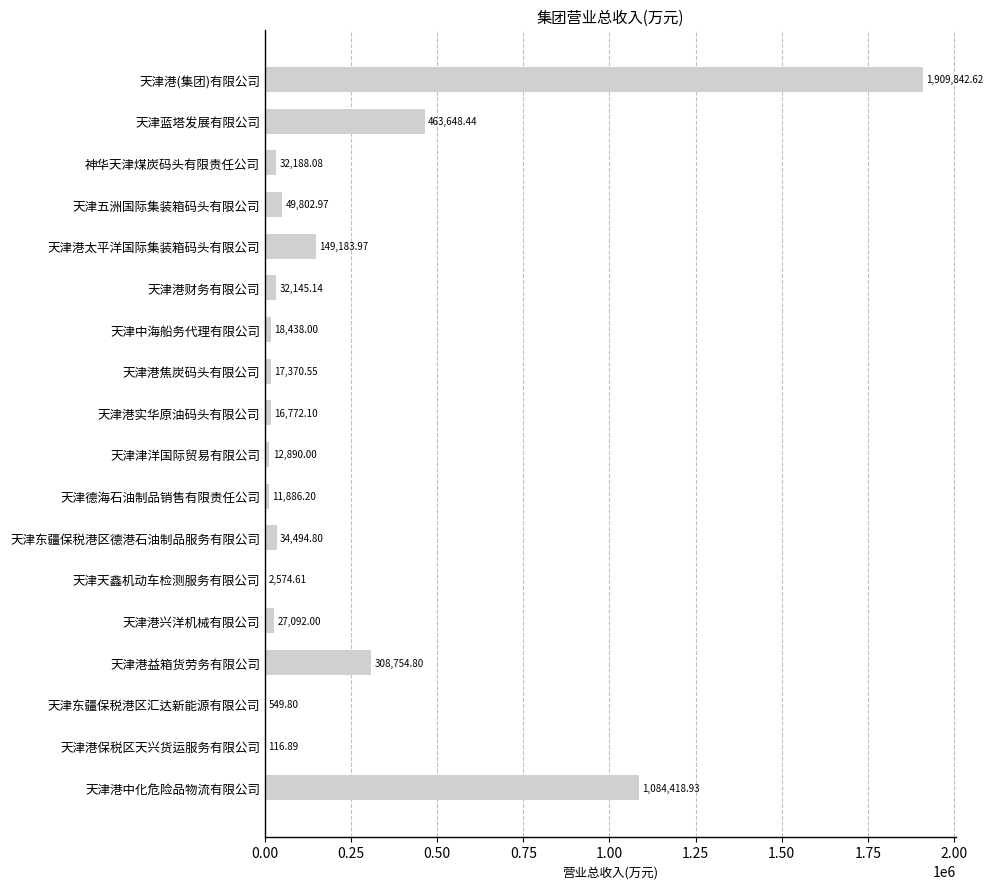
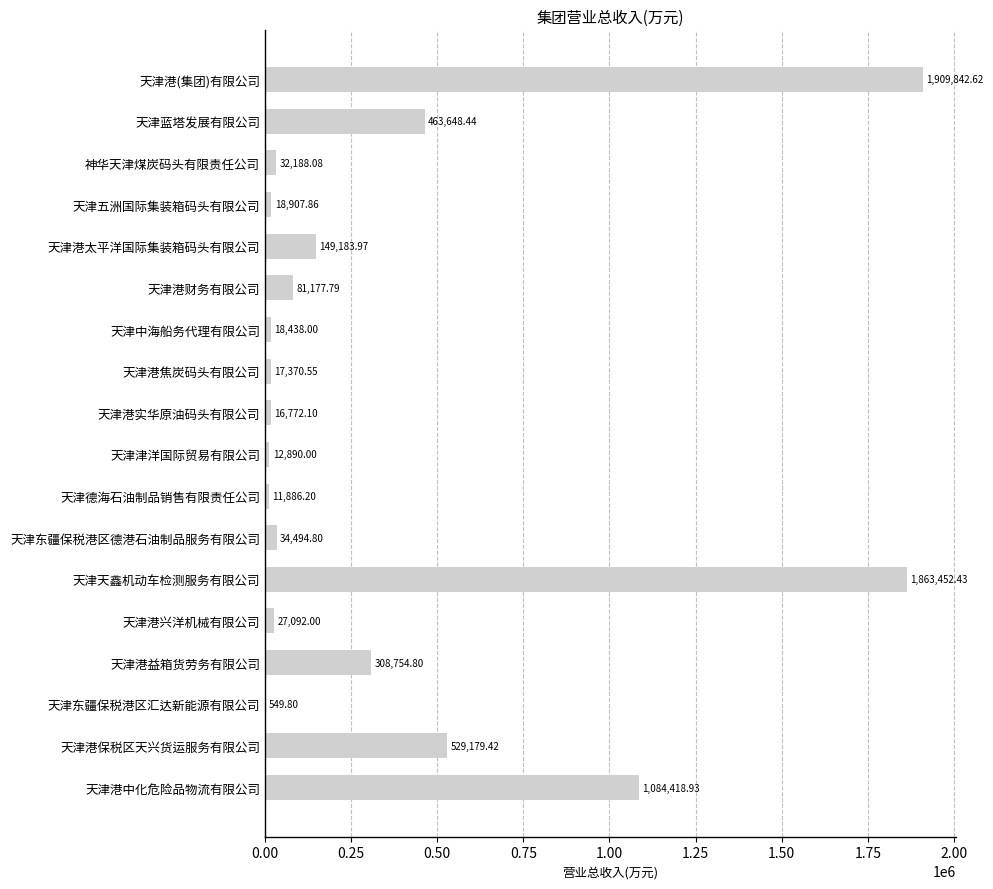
  {
    "天津港(集团)有限公司": "1,909,842.62",
    "天津蓝塔发展有限公司": "463,648.44",
    "神华天津煤炭码头有限责任公司": "32,188.08",
-   "天津五洲国际集装箱码头有限公司": "49,802.97",
+   "天津五洲国际集装箱码头有限公司": "18,907.86",
    "天津港太平洋国际集装箱码头有限公司": "149,183.97",
-   "天津港财务有限公司": "32,145.14",
+   "天津港财务有限公司": "81,177.79",
    "天津中海船务代理有限公司": "18,438.00",
    "天津港焦炭码头有限公司": "17,370.55",
    "天津港实华原油码头有限公司": "16,772.10",
    "天津津洋国际贸易有限公司": "12,890.00",
    "天津德海石油制品销售有限责任公司": "11,886.20",
    "天津东疆保税港区德港石油制品服务有限公司": "34,494.80",
-   "天津天鑫机动车检测服务有限公司": "2,574.61",
+   "天津天鑫机动车检测服务有限公司": "1,863,452.43",
    "天津港兴洋机械有限公司": "27,092.00",
    "天津港益箱货劳务有限公司": "308,754.80",
    "天津东疆保税港区汇达新能源有限公司": "549.80",
-   "天津港保税区天兴货运服务有限公司": "116.89",
+   "天津港保税区天兴货运服务有限公司": "529,179.42",
    "天津港中化危险品物流有限公司": "1,084,418.93"
  }
